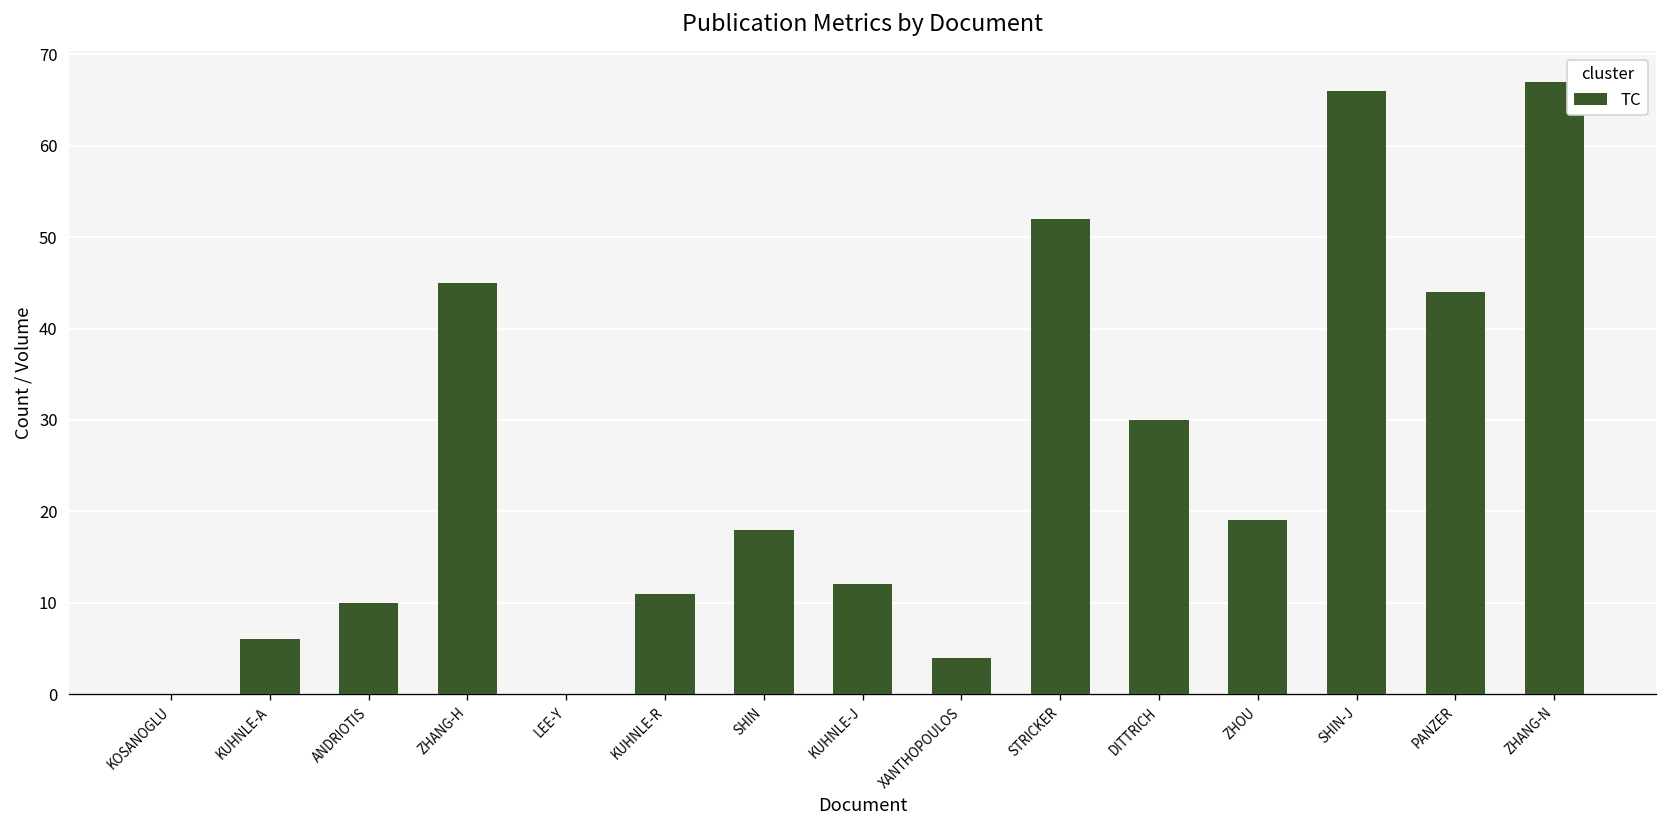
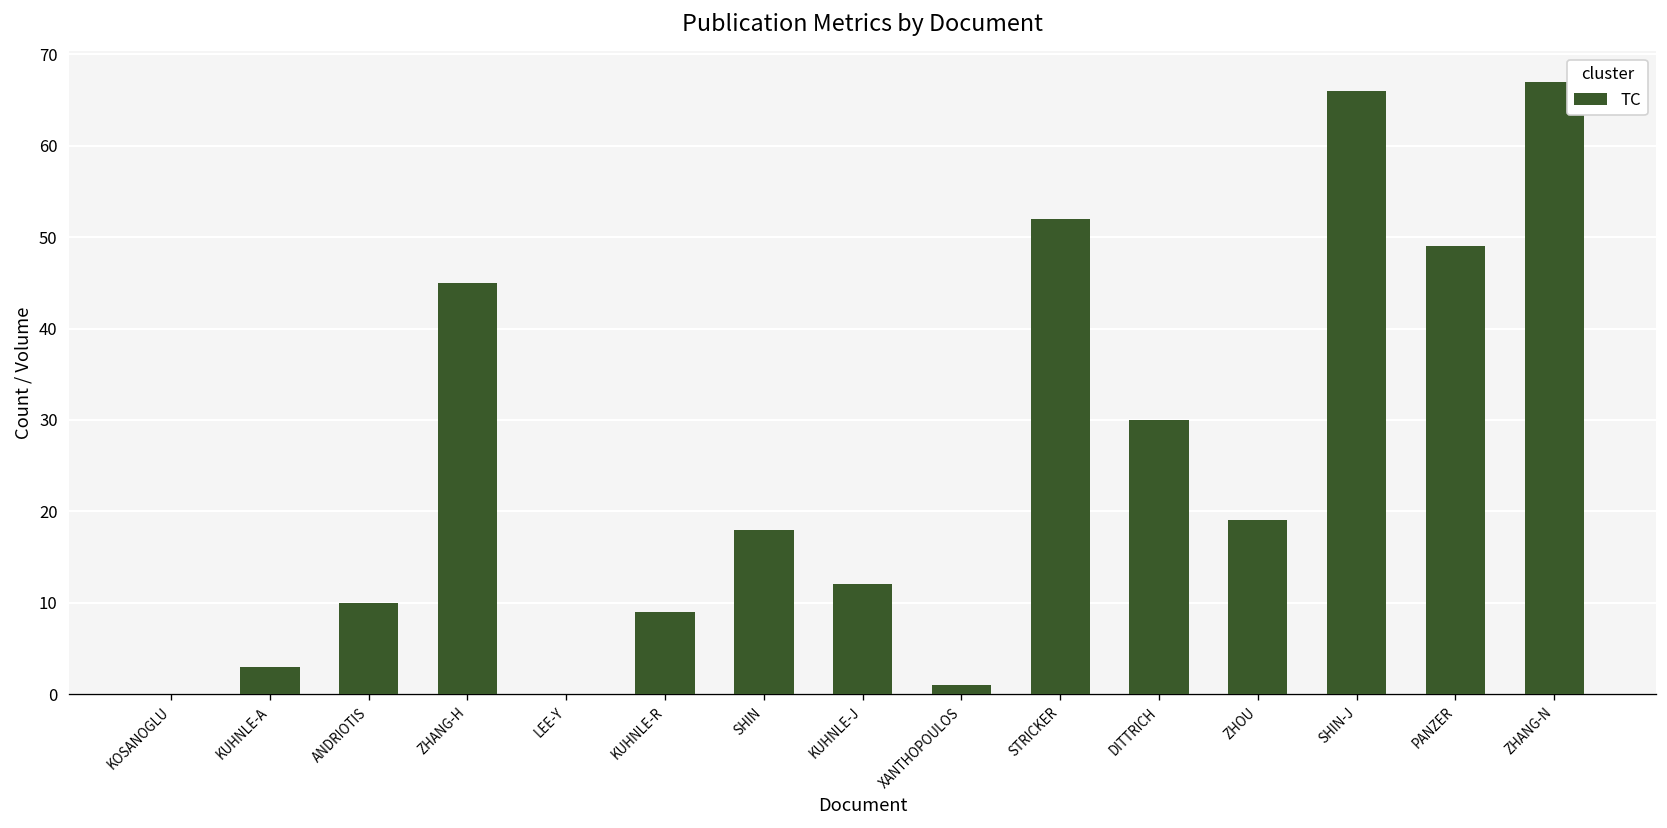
  {
    "KOSANOGLU": 0,
-   "KUHNLE-A": 6,
+   "KUHNLE-A": 3,
    "ANDRIOTIS": 10,
    "ZHANG-H": 45,
    "LEE-Y": 0,
-   "KUHNLE-R": 11,
+   "KUHNLE-R": 9,
    "SHIN": 18,
    "KUHNLE-J": 12,
-   "XANTHOPOULOS": 4,
+   "XANTHOPOULOS": 1,
    "STRICKER": 52,
    "DITTRICH": 30,
    "ZHOU": 19,
    "SHIN-J": 66,
-   "PANZER": 44,
+   "PANZER": 49,
    "ZHANG-N": 67
  }
